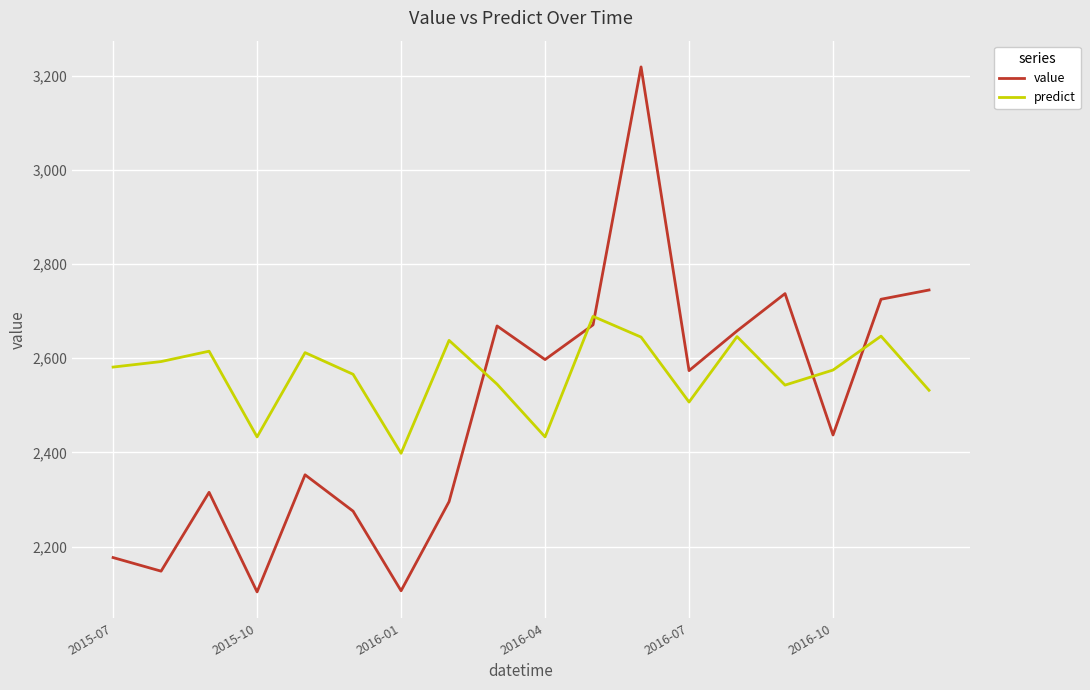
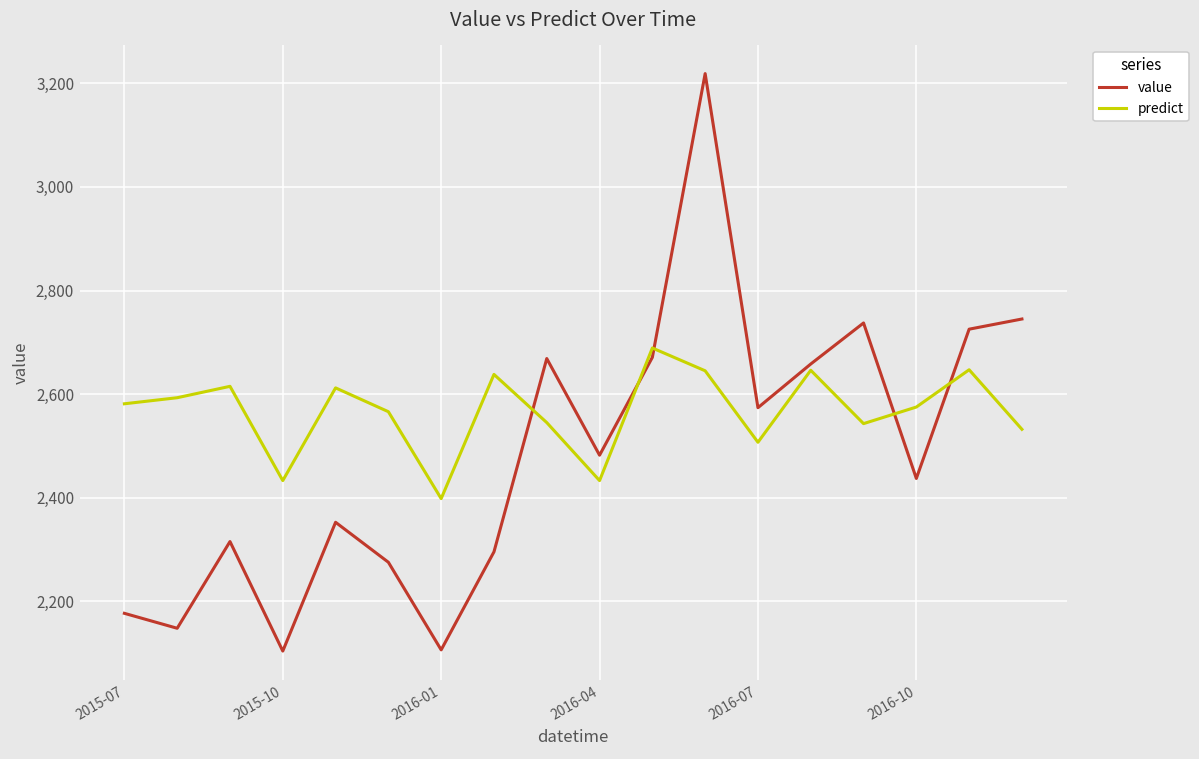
  {
    "value": {
      "2015-07": "2,180",
      "2015-10": "2,100",
      "2016-01": "2,110",
-     "2016-04": "2,600",
+     "2016-04": "2,480",
      "2016-07": "2,570",
      "2016-10": "2,440"
    },
    "predict": {
      "2015-07": "2,580",
      "2015-10": "2,430",
      "2016-01": "2,400",
      "2016-04": "2,430",
      "2016-07": "2,510",
      "2016-10": "2,580"
    }
  }
